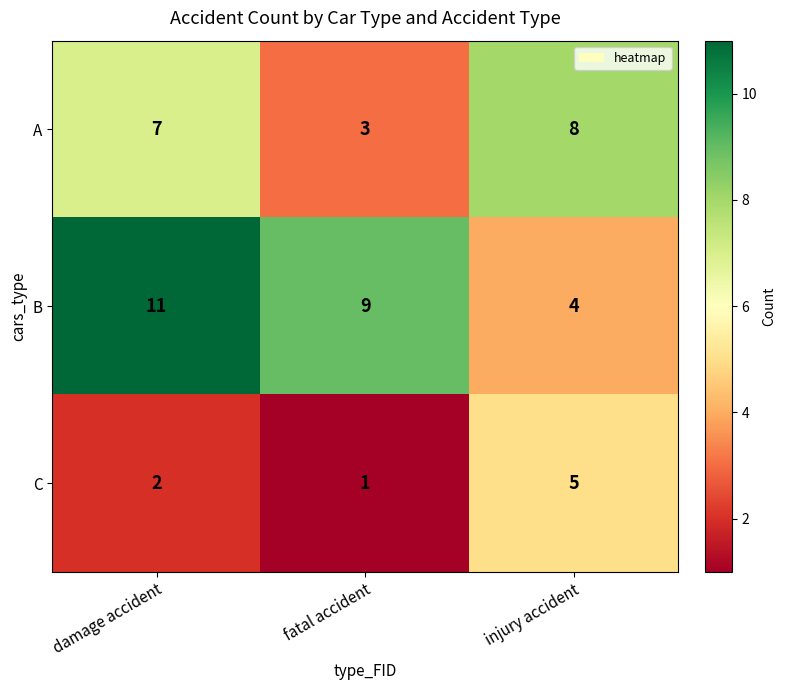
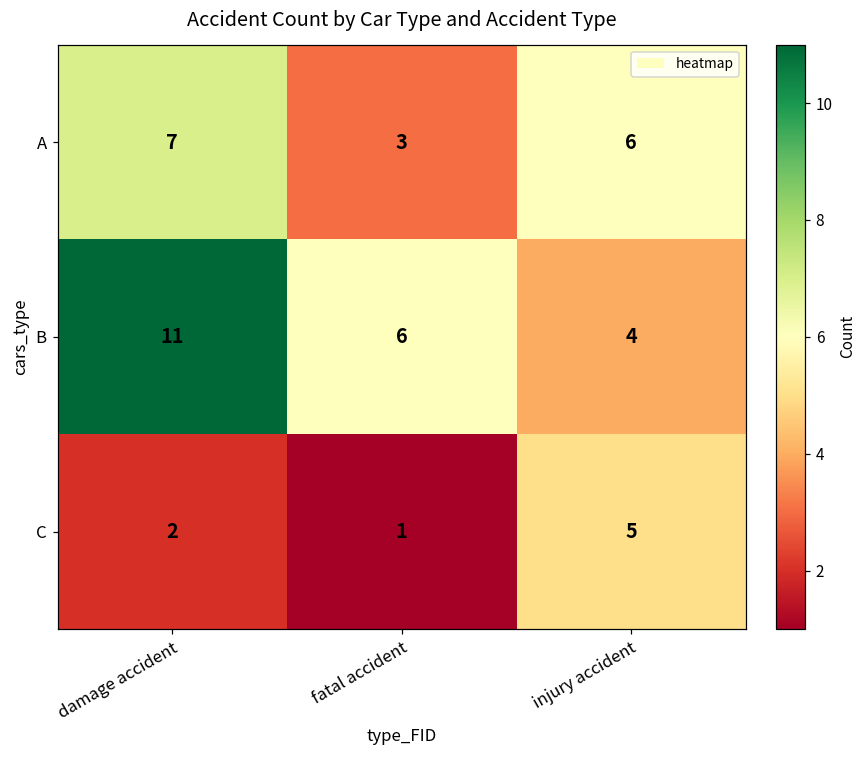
  {
    "A": {
      "damage accident": 7,
      "fatal accident": 3,
-     "injury accident": 8
+     "injury accident": 6
    },
    "B": {
      "damage accident": 11,
-     "fatal accident": 9,
+     "fatal accident": 6,
      "injury accident": 4
    },
    "C": {
      "damage accident": 2,
      "fatal accident": 1,
      "injury accident": 5
    }
  }
